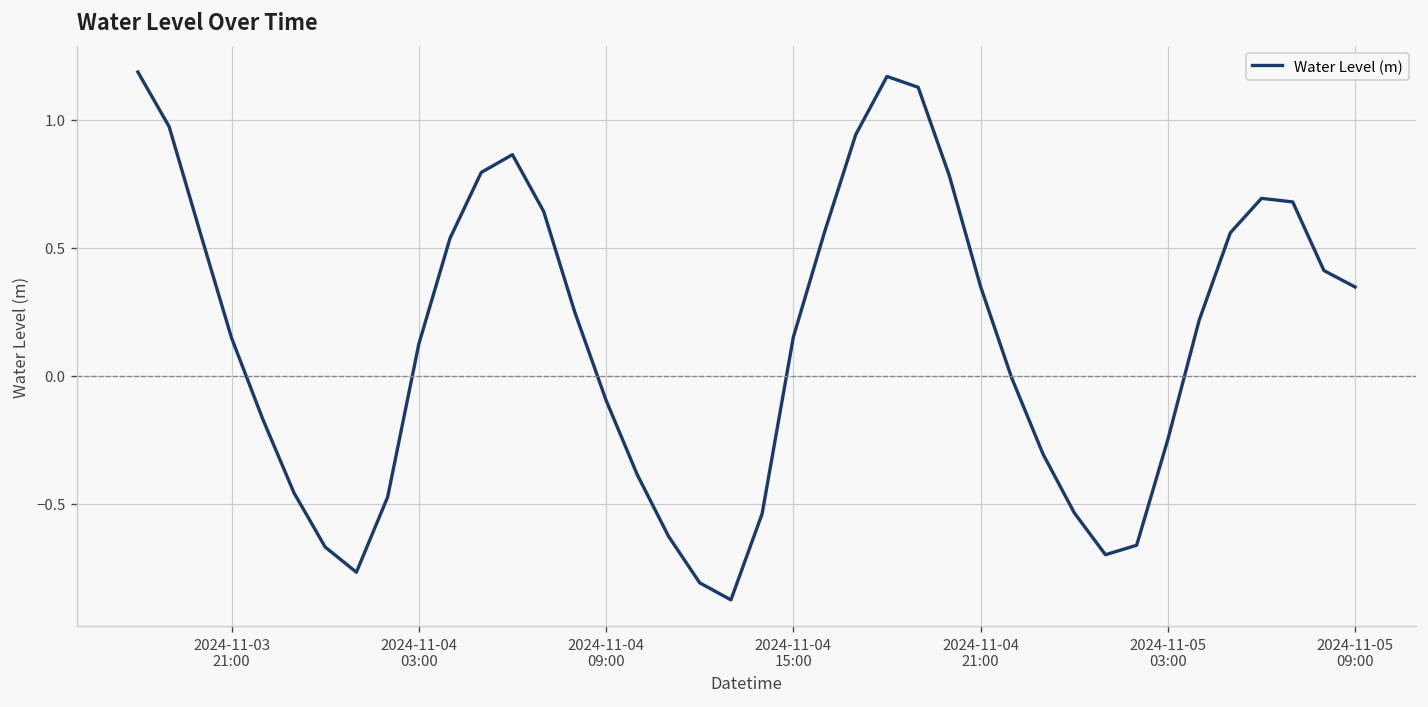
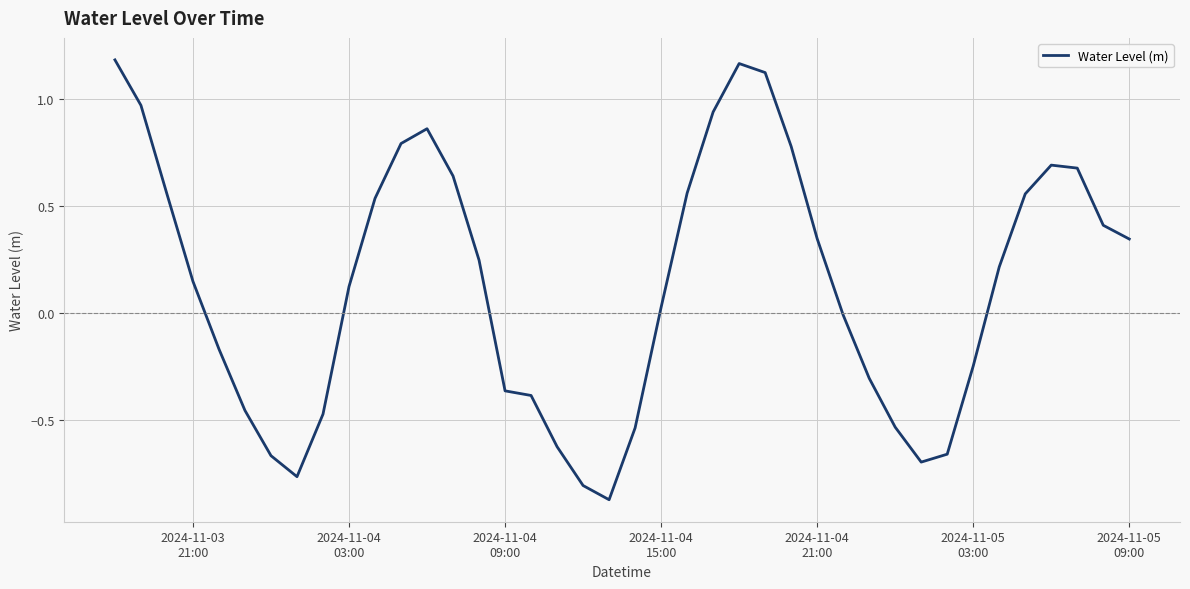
  {
    "2024-11-03 21:00": 0.15,
    "2024-11-04 03:00": 0.12,
-   "2024-11-04 09:00": -0.10,
-   "2024-11-04 15:00": 0.15,
+   "2024-11-04 09:00": -0.36,
+   "2024-11-04 15:00": 0.03,
    "2024-11-04 21:00": 0.35,
    "2024-11-05 03:00": -0.25,
    "2024-11-05 09:00": 0.35
  }
